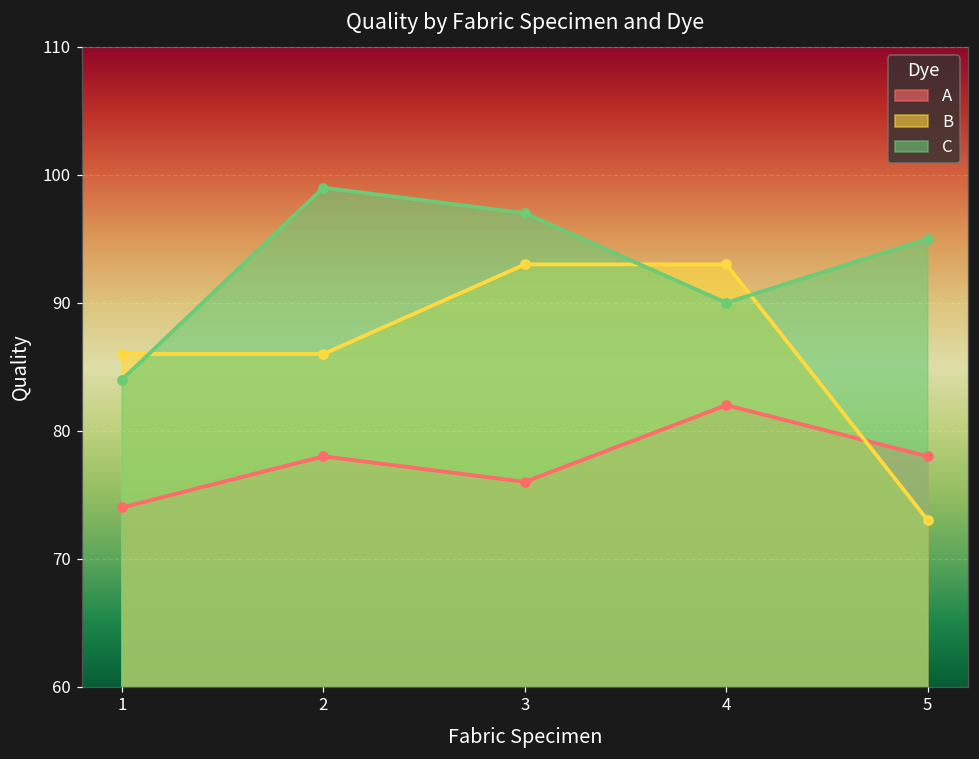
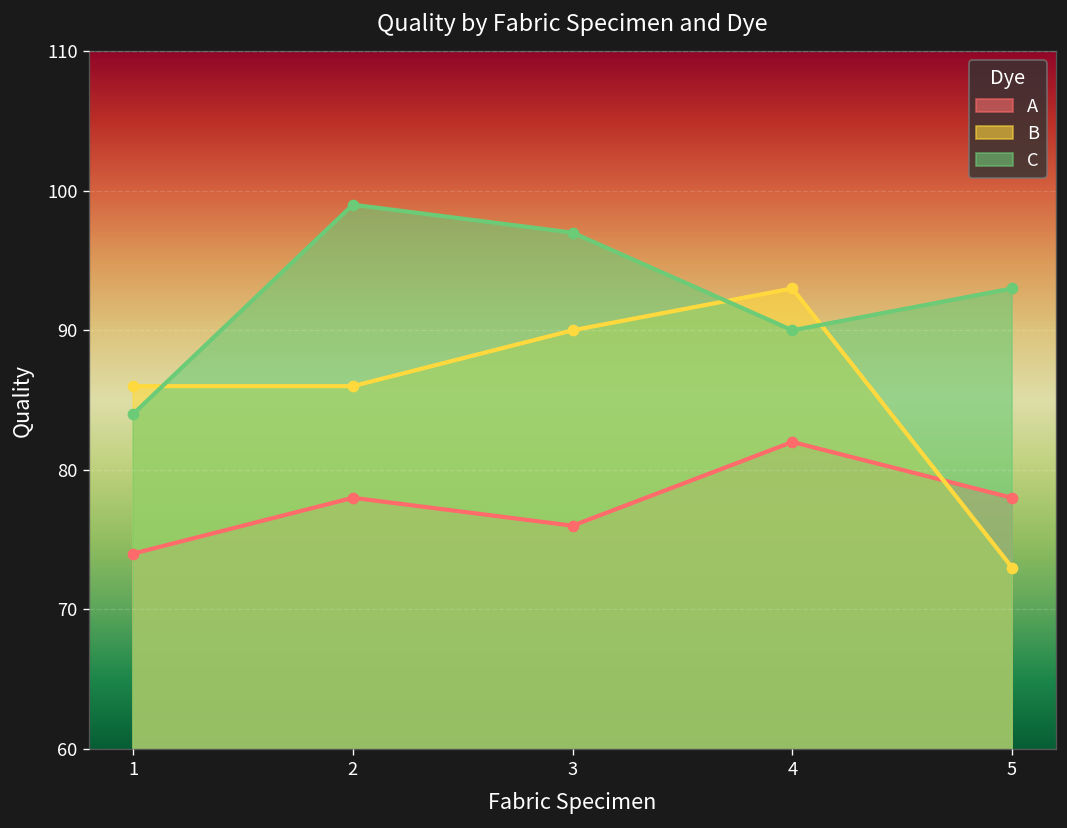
  {
    "A": {
      "1": 74,
      "2": 78,
      "3": 76,
      "4": 82,
      "5": 78
    },
    "B": {
      "1": 86,
      "2": 86,
-     "3": 93,
+     "3": 90,
      "4": 93,
      "5": 73
    },
    "C": {
      "1": 84,
      "2": 99,
      "3": 97,
      "4": 90,
-     "5": 95
+     "5": 93
    }
  }
